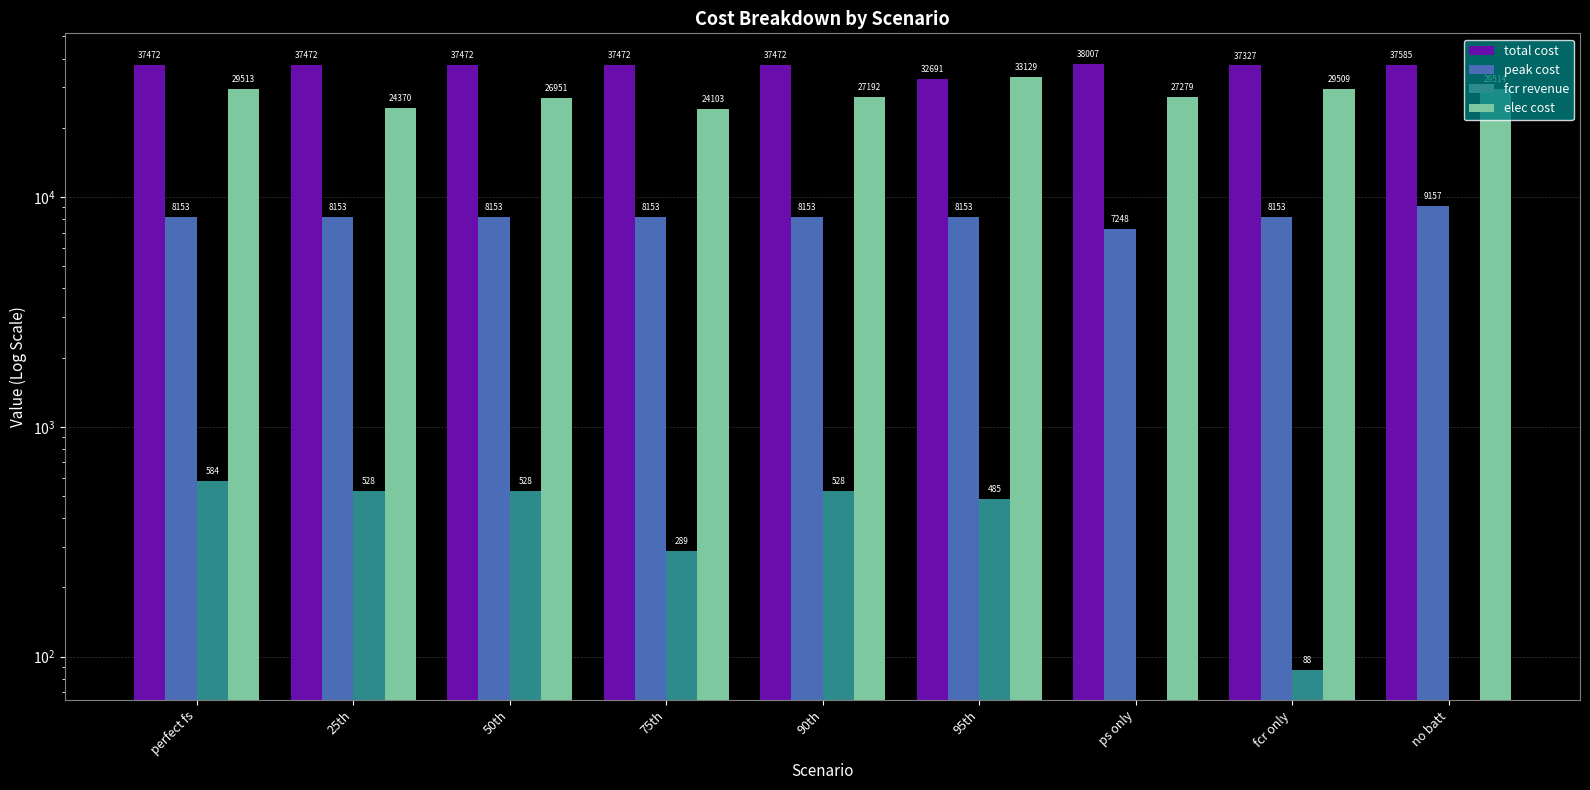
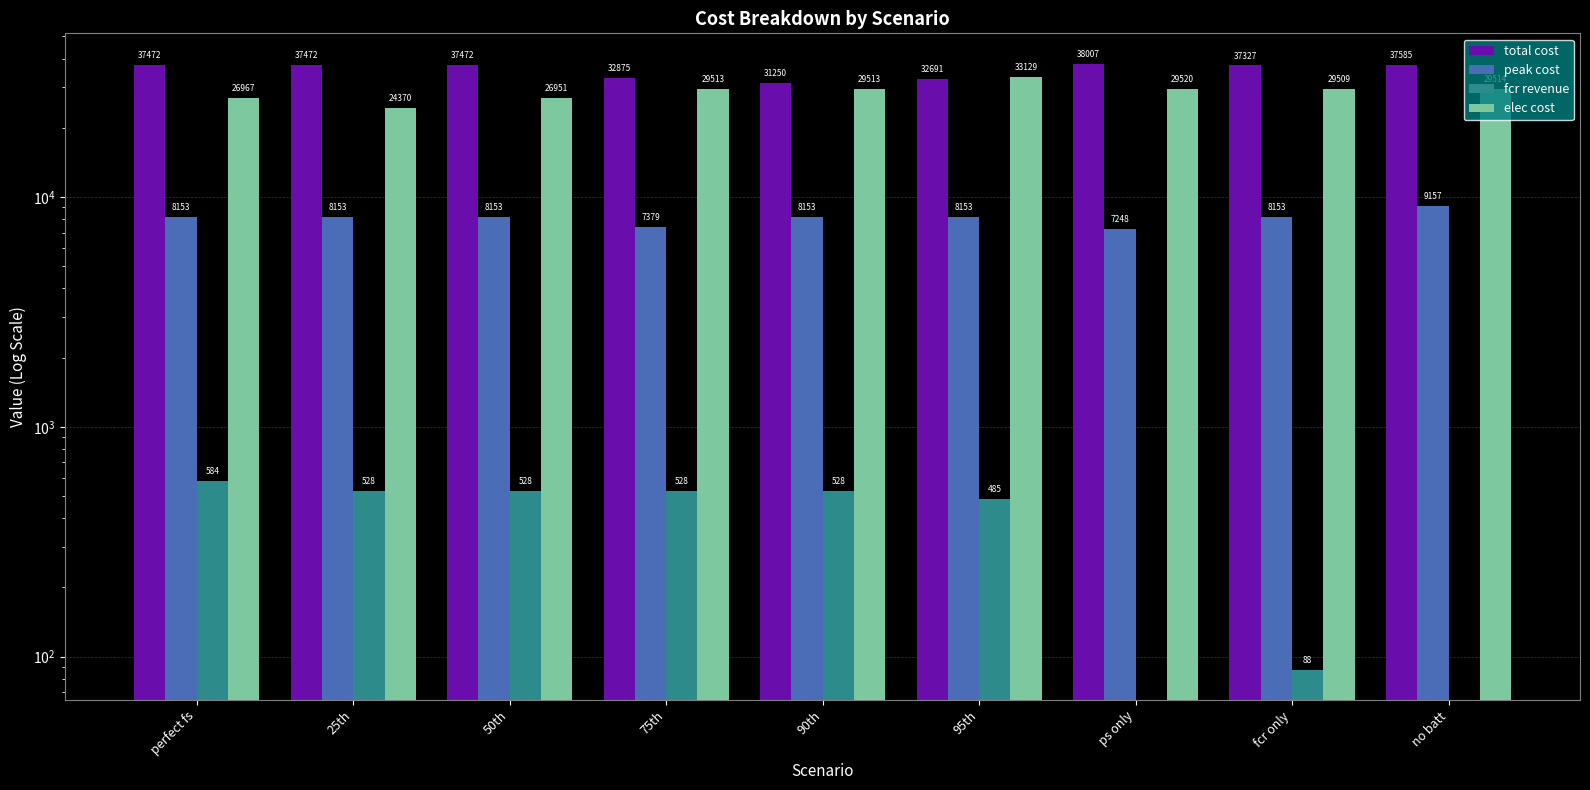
  {
    "total cost": {
      "perfect fs": 37472,
      "25th": 37472,
      "50th": 37472,
-     "75th": 37472,
-     "90th": 37472,
+     "75th": 32875,
+     "90th": 31250,
      "95th": 32691,
      "ps only": 38007,
      "fcr only": 37327,
      "no batt": 37585
    },
    "peak cost": {
      "perfect fs": 8153,
      "25th": 8153,
      "50th": 8153,
-     "75th": 8153,
+     "75th": 7379,
      "90th": 8153,
      "95th": 8153,
      "ps only": 7248,
      "fcr only": 8153,
      "no batt": 9157
    },
    "fcr revenue": {
      "perfect fs": 584,
      "25th": 528,
      "50th": 528,
-     "75th": 289,
+     "75th": 528,
      "90th": 528,
      "95th": 485,
      "fcr only": 88
    },
    "elec cost": {
-     "perfect fs": 29513,
+     "perfect fs": 26967,
      "25th": 24370,
      "50th": 26951,
-     "75th": 24103,
-     "90th": 27192,
+     "75th": 29513,
+     "90th": 29513,
      "95th": 33129,
-     "ps only": 27279,
+     "ps only": 29520,
      "fcr only": 29509
    }
  }
